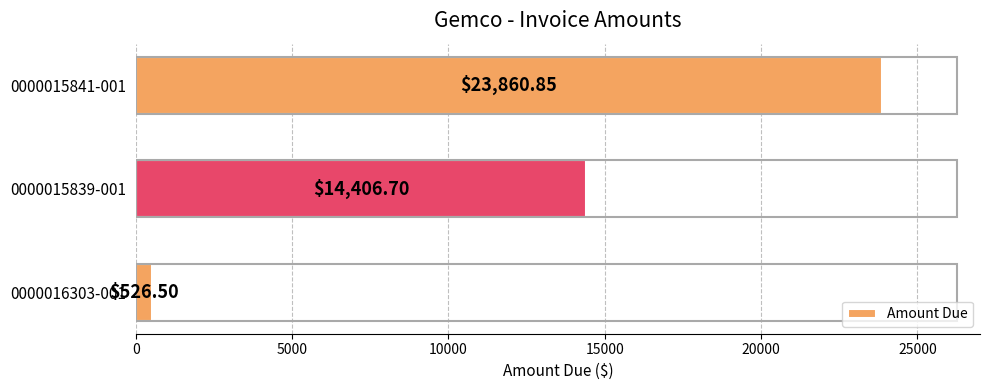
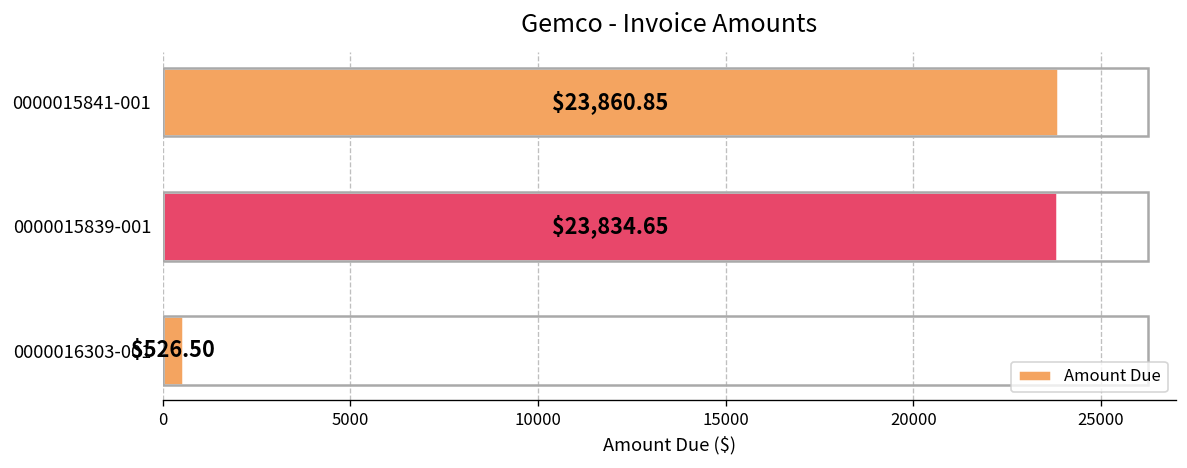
  {
    "0000015841-001": "$23,860.85",
-   "0000015839-001": "$14,406.70",
+   "0000015839-001": "$23,834.65",
    "0000016303-001": "$526.50"
  }
